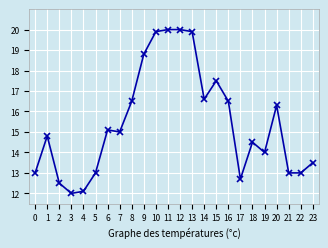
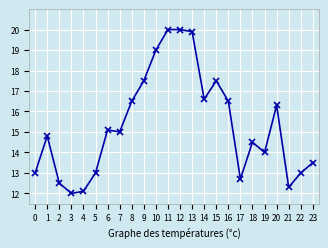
  {
    "0": 13.0,
    "1": 14.8,
    "2": 12.5,
    "3": 12.0,
    "4": 12.1,
    "5": 13.0,
    "6": 15.1,
    "7": 15.0,
    "8": 16.5,
-   "9": 18.8,
-   "10": 19.9,
+   "9": 17.5,
+   "10": 19.0,
    "11": 20.0,
    "12": 20.0,
    "13": 19.9,
    "14": 16.6,
    "15": 17.5,
    "16": 16.5,
    "17": 12.7,
    "18": 14.5,
    "19": 14.0,
    "20": 16.3,
-   "21": 13.0,
+   "21": 12.3,
    "22": 13.0,
    "23": 13.5
  }
